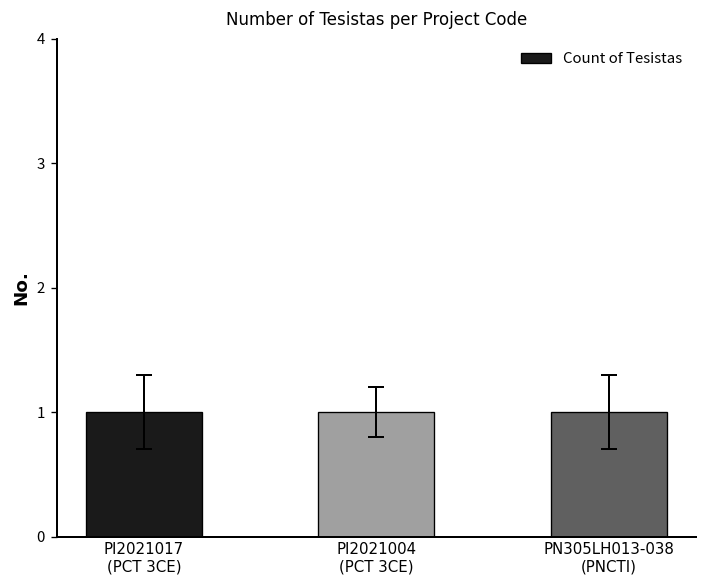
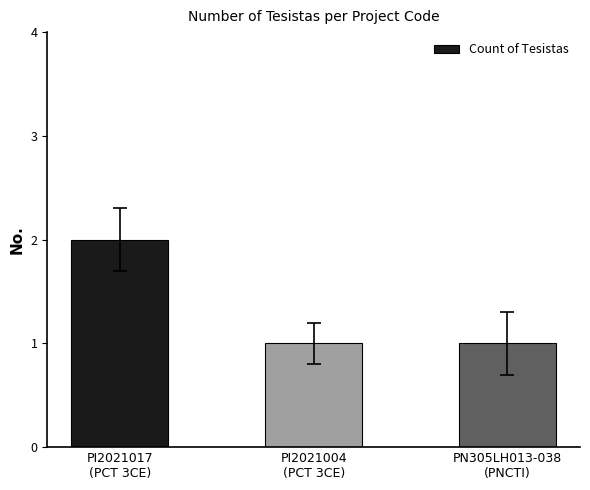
  {
    "Count of Tesistas": {
-     "PI2021017 (PCT 3CE)": 1,
+     "PI2021017 (PCT 3CE)": 2,
      "PI2021004 (PCT 3CE)": 1,
      "PN305LH013-038 (PNCTI)": 1
    }
  }
